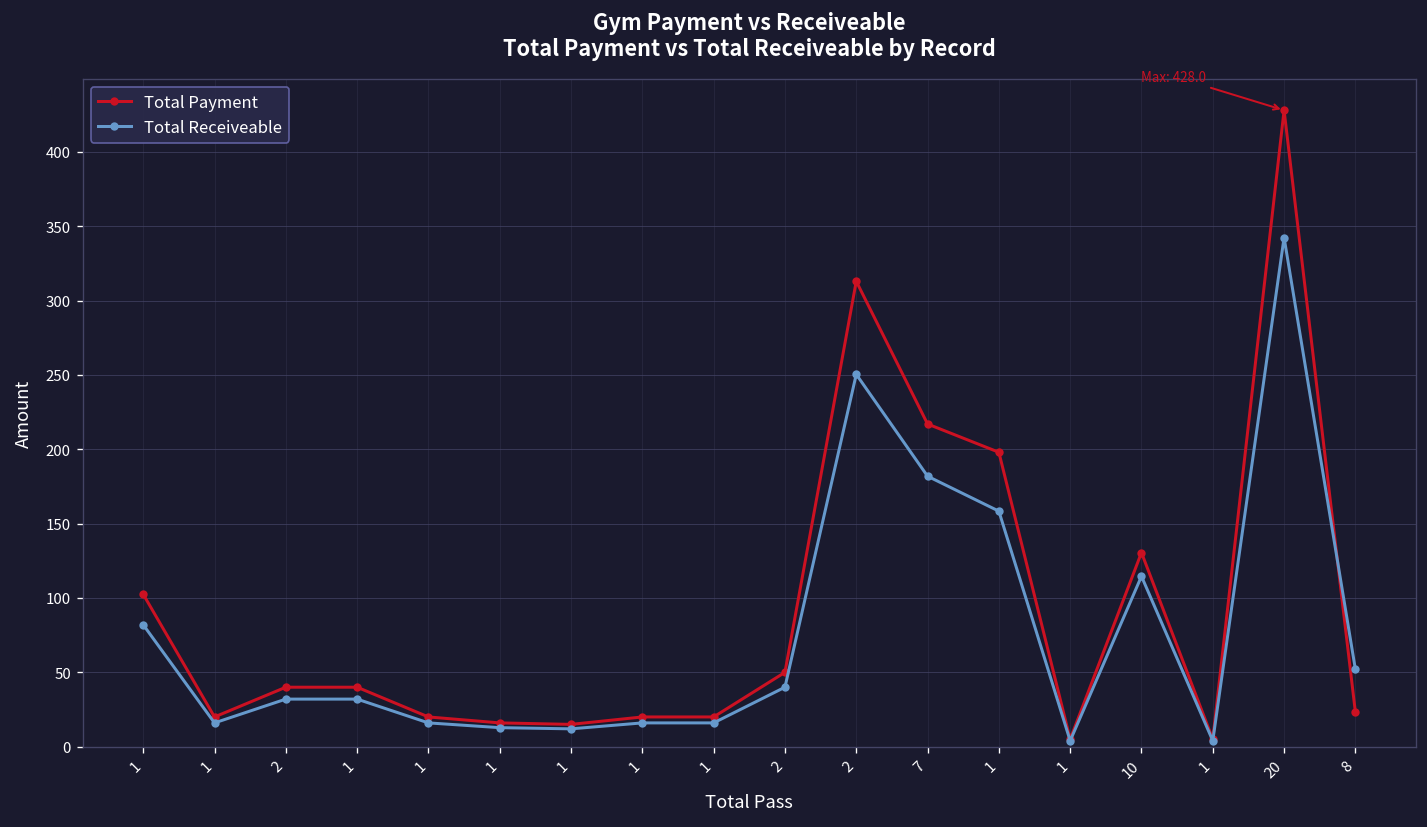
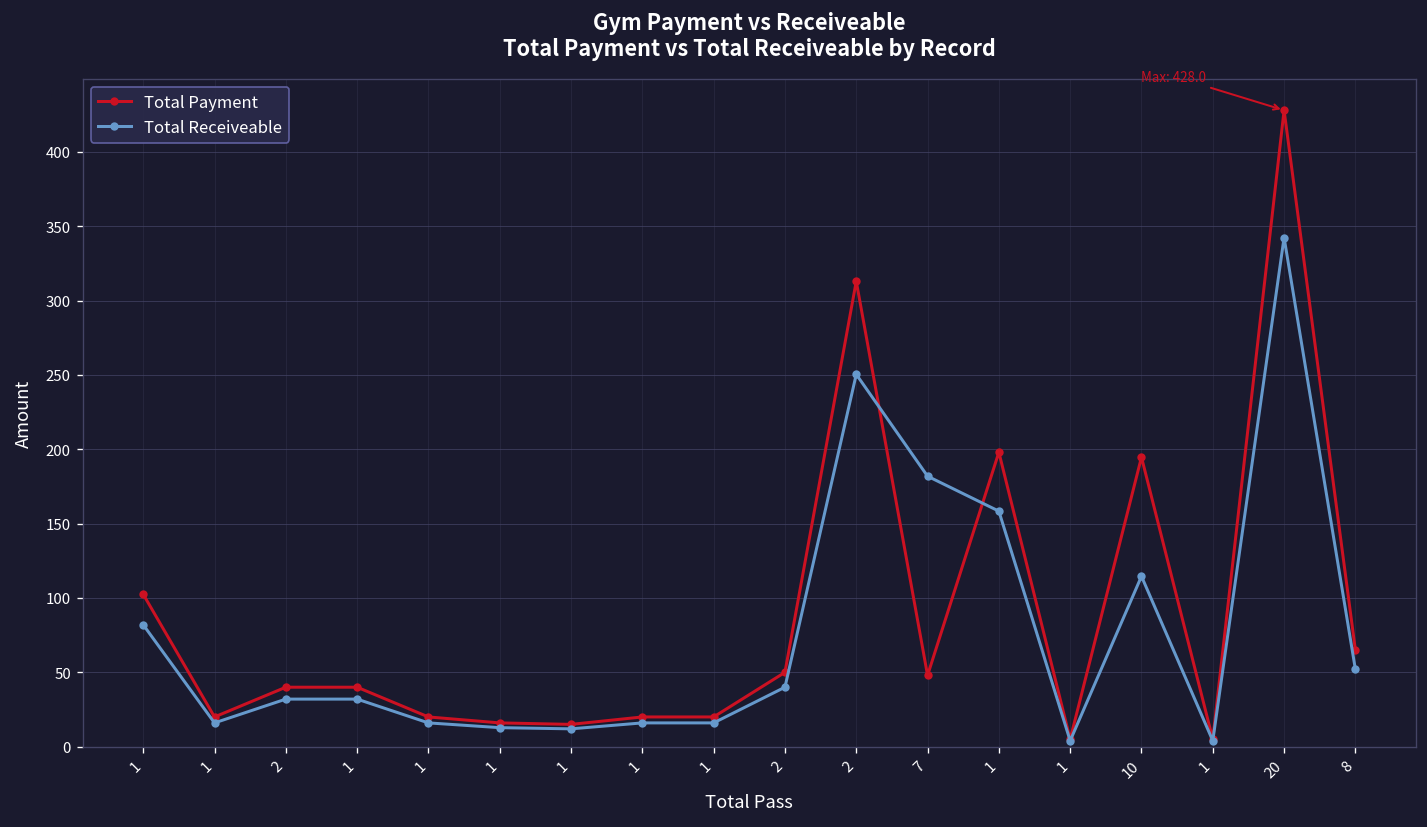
  {
    "Total Payment": {
-     "7": 217,
-     "10": 131,
-     "8": 23
+     "7": 48,
+     "10": 195,
+     "8": 65
    },
    "Total Receiveable": {
      "7": 182,
      "10": 115,
      "20": 342,
      "8": 52
    }
  }
